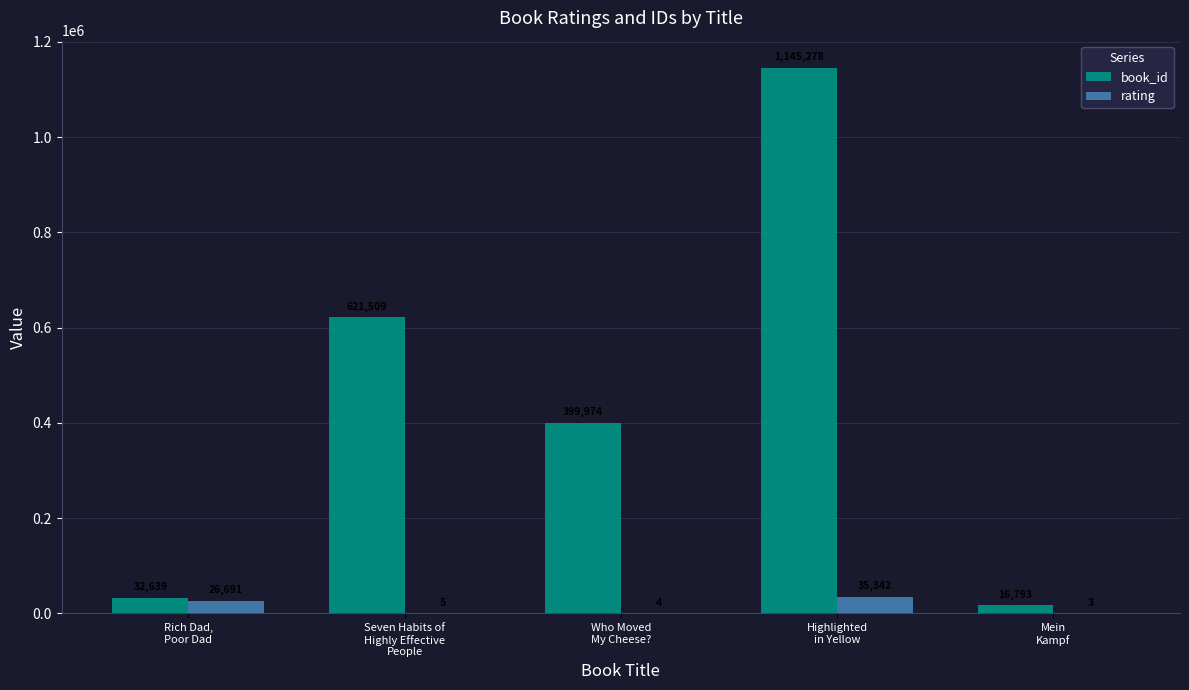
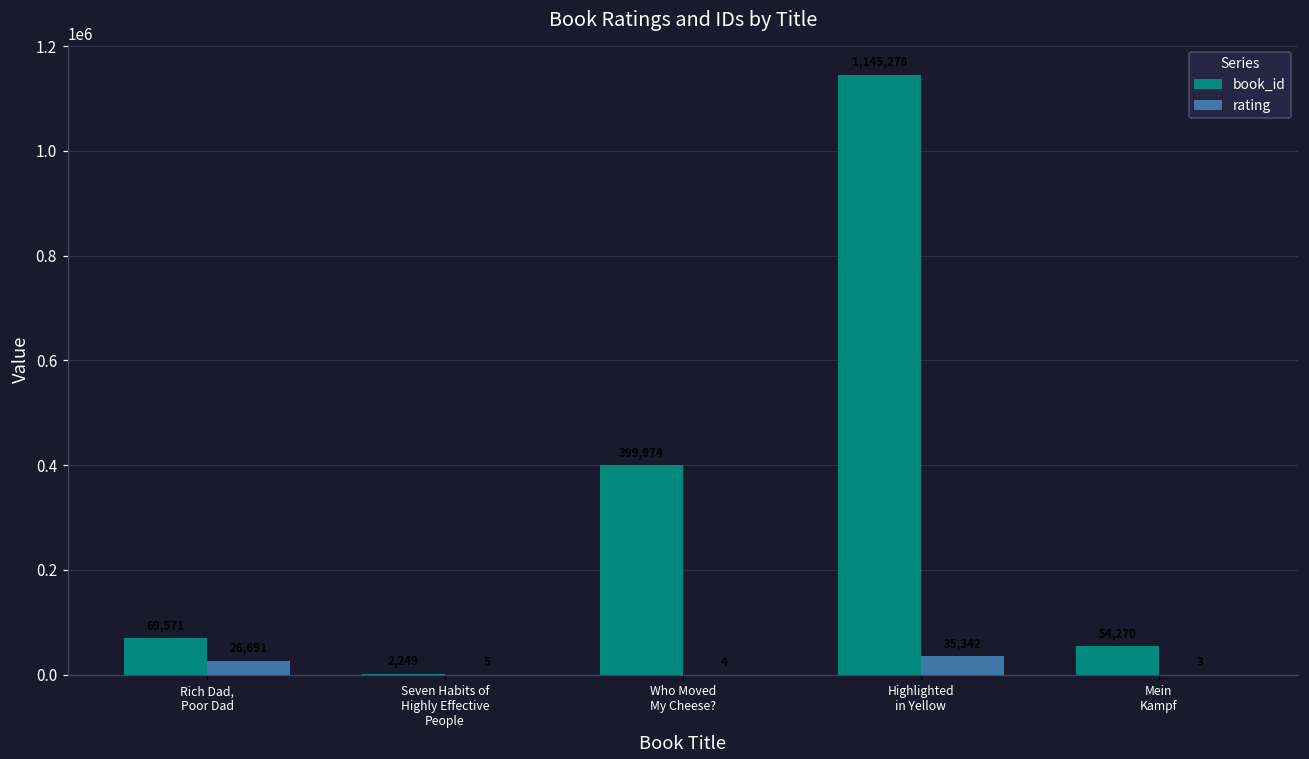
  {
    "book_id": {
-     "Rich Dad, Poor Dad": 30000,
-     "Seven Habits of Highly Effective People": 620000,
+     "Rich Dad, Poor Dad": 70000,
+     "Seven Habits of Highly Effective People": 0,
      "Who Moved My Cheese?": 400000,
      "Highlighted in Yellow": 1150000,
-     "Mein Kampf": 20000
+     "Mein Kampf": 50000
    },
    "rating": {
      "Rich Dad, Poor Dad": 30000,
      "Highlighted in Yellow": 40000
    }
  }
